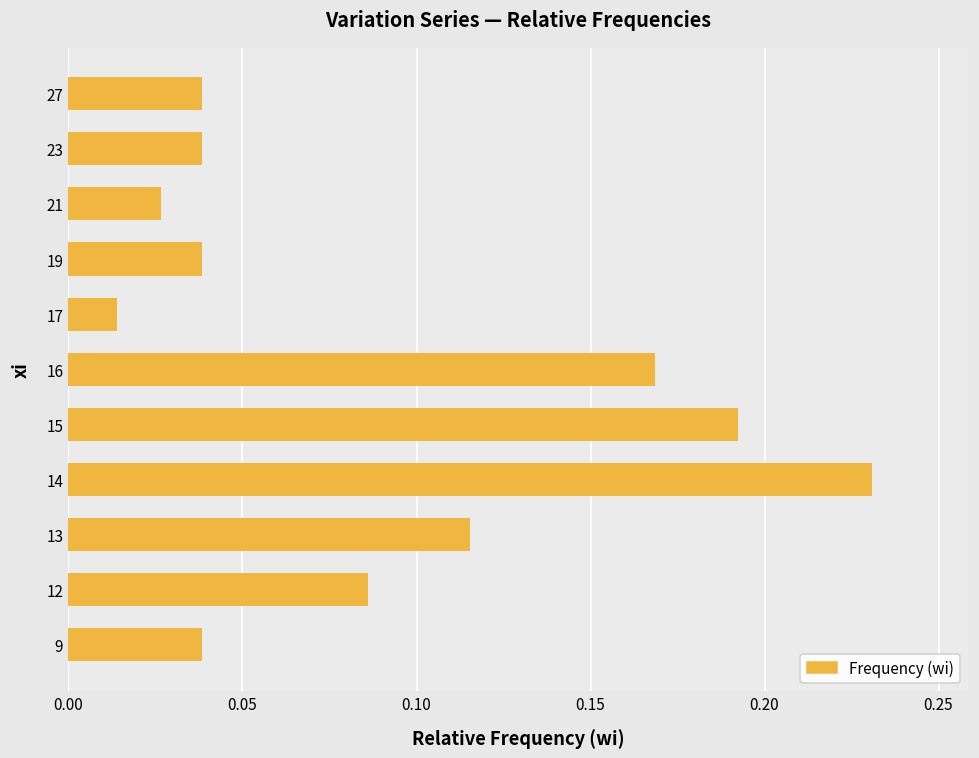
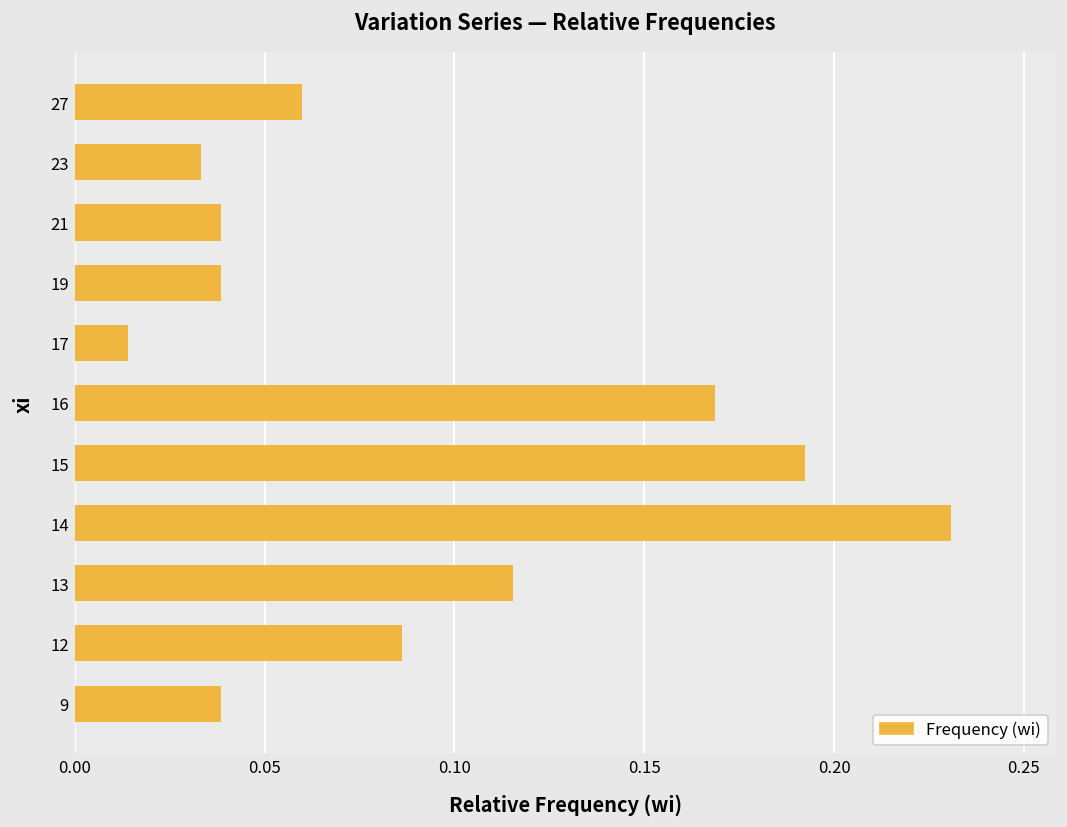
  {
-   "27": 0.038,
-   "23": 0.038,
-   "21": 0.027,
+   "27": 0.060,
+   "23": 0.033,
+   "21": 0.038,
    "19": 0.038,
    "17": 0.014,
    "16": 0.169,
    "15": 0.192,
    "14": 0.231,
    "13": 0.115,
    "12": 0.086,
    "9": 0.038
  }
